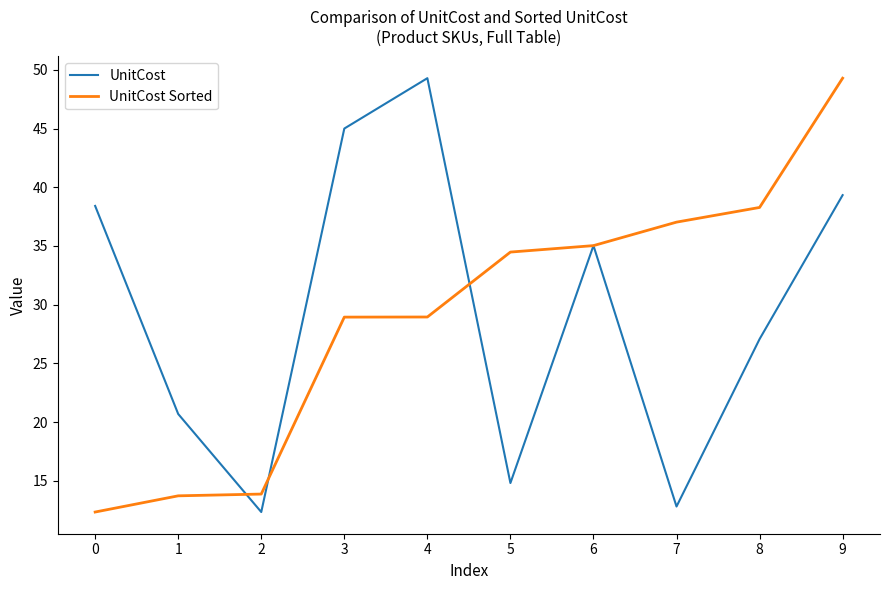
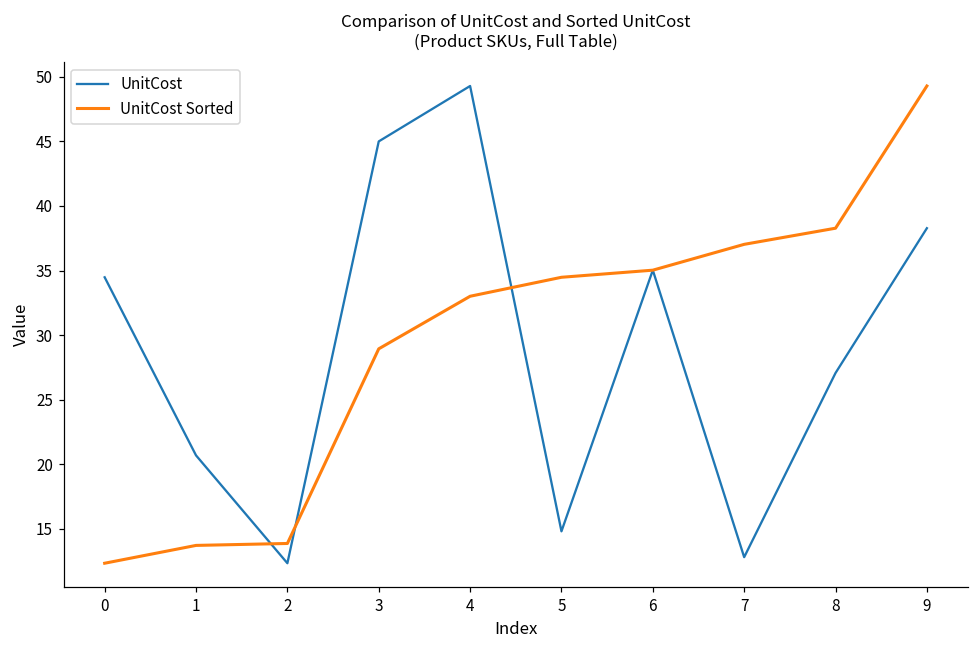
  {
    "UnitCost": {
-     "0": 38.4,
+     "0": 34.5,
      "1": 20.7,
      "2": 12.3,
      "3": 45.0,
      "4": 49.3,
      "5": 14.8,
      "7": 12.8,
      "8": 27.1,
-     "9": 39.3
+     "9": 38.3
    },
    "UnitCost Sorted": {
      "0": 12.3,
      "1": 13.7,
      "2": 13.9,
      "3": 28.9,
-     "4": 29.0,
+     "4": 33.0,
      "5": 34.5,
      "7": 37.0,
      "8": 38.3,
      "9": 49.3
    }
  }
